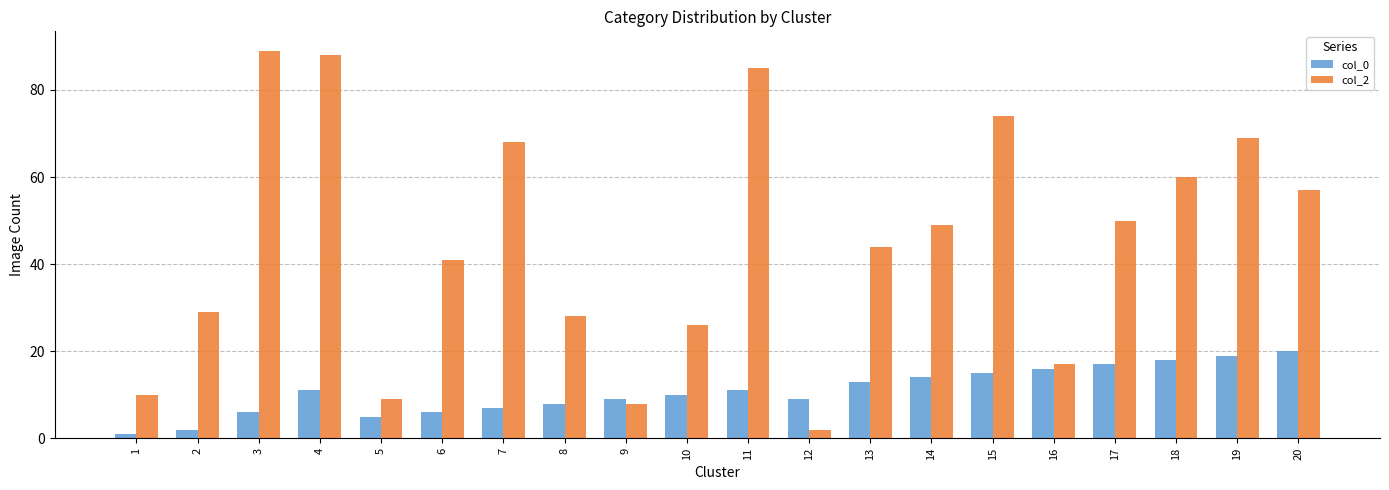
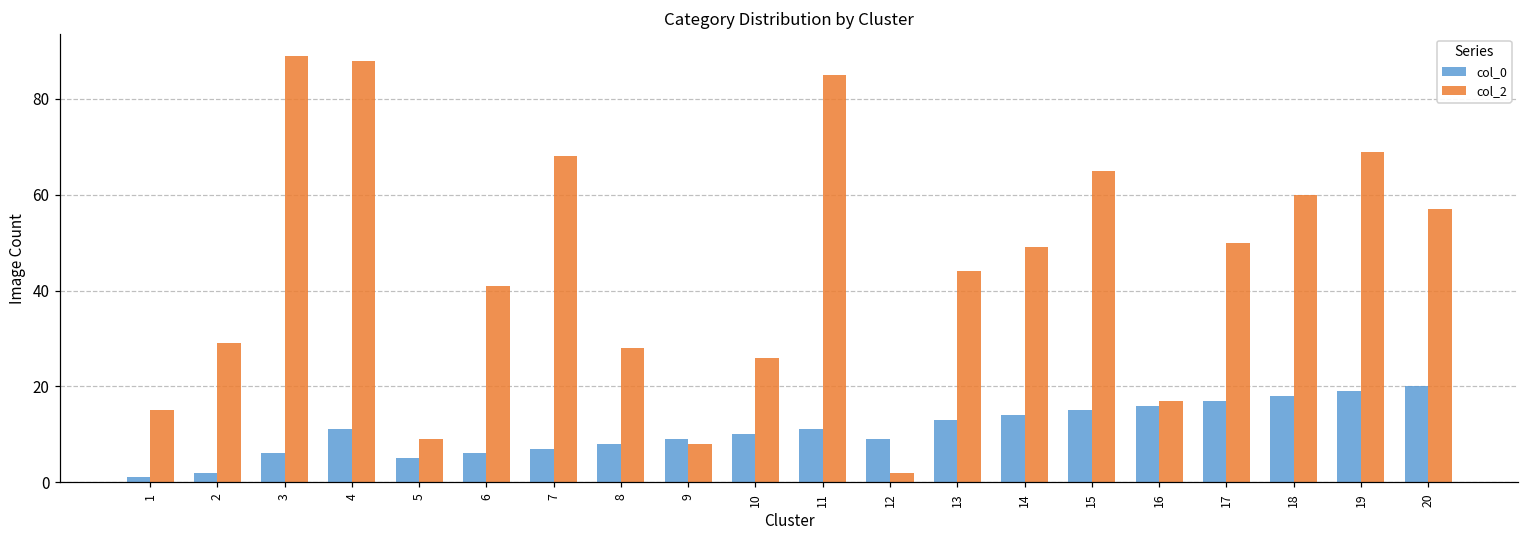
  {
    "col_0": {
      "1": 1,
      "2": 2,
      "3": 6,
      "4": 11,
      "5": 5,
      "6": 6,
      "7": 7,
      "8": 8,
      "9": 9,
      "10": 10,
      "11": 11,
      "12": 9,
      "13": 13,
      "14": 14,
      "15": 15,
      "16": 16,
      "17": 17,
      "18": 18,
      "19": 19,
      "20": 20
    },
    "col_2": {
-     "1": 10,
+     "1": 15,
      "2": 29,
      "3": 89,
      "4": 88,
      "5": 9,
      "6": 41,
      "7": 68,
      "8": 28,
      "9": 8,
      "10": 26,
      "11": 85,
      "12": 2,
      "13": 44,
      "14": 49,
-     "15": 74,
+     "15": 65,
      "16": 17,
      "17": 50,
      "18": 60,
      "19": 69,
      "20": 57
    }
  }
